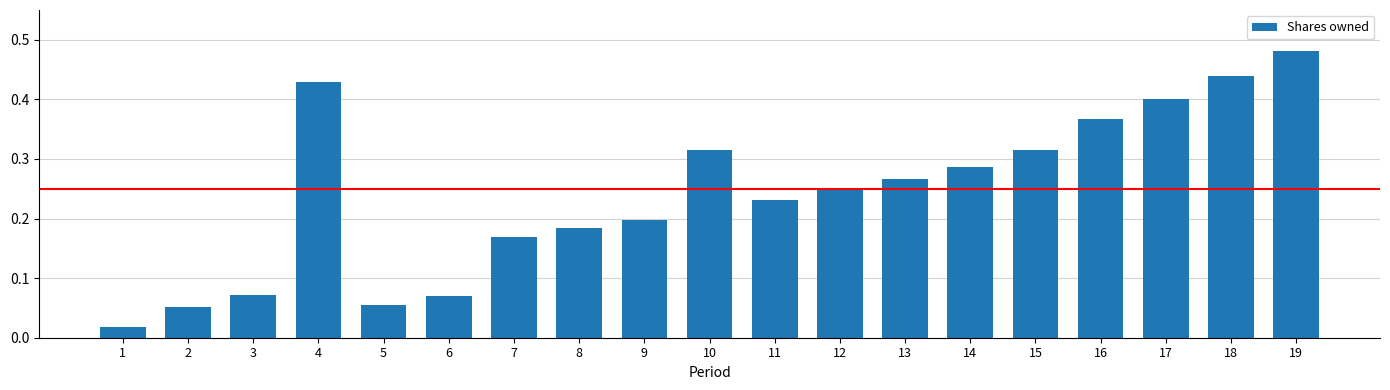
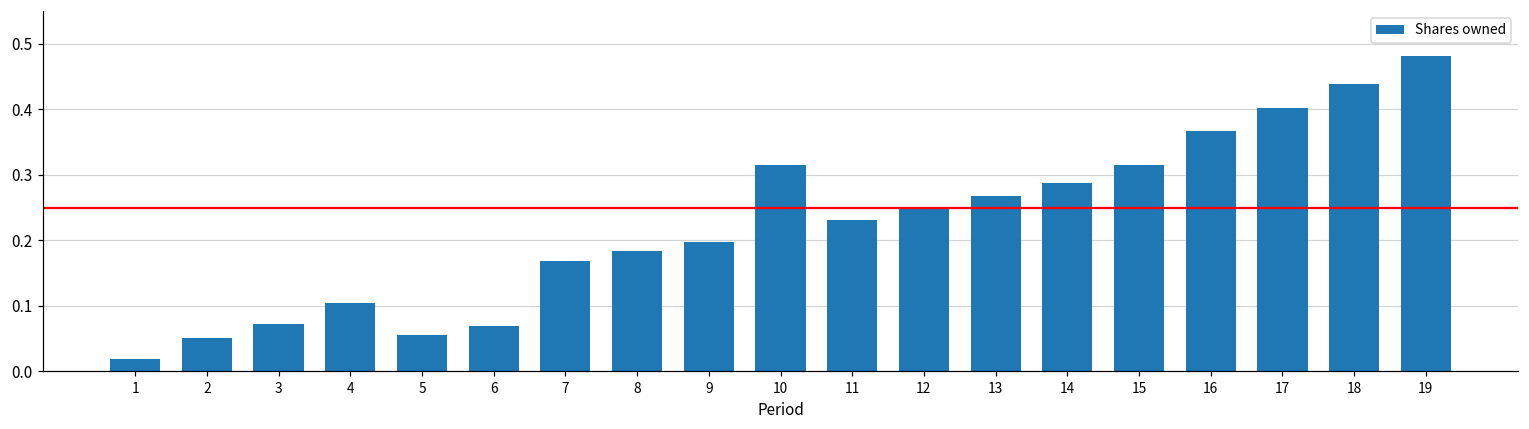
  {
    "1": 0.02,
    "2": 0.05,
    "3": 0.07,
-   "4": 0.43,
+   "4": 0.10,
    "5": 0.06,
    "6": 0.07,
    "7": 0.17,
    "8": 0.18,
    "9": 0.20,
    "10": 0.31,
    "11": 0.23,
    "12": 0.25,
    "13": 0.27,
    "14": 0.29,
    "15": 0.32,
    "16": 0.37,
    "17": 0.40,
    "18": 0.44,
    "19": 0.48
  }
